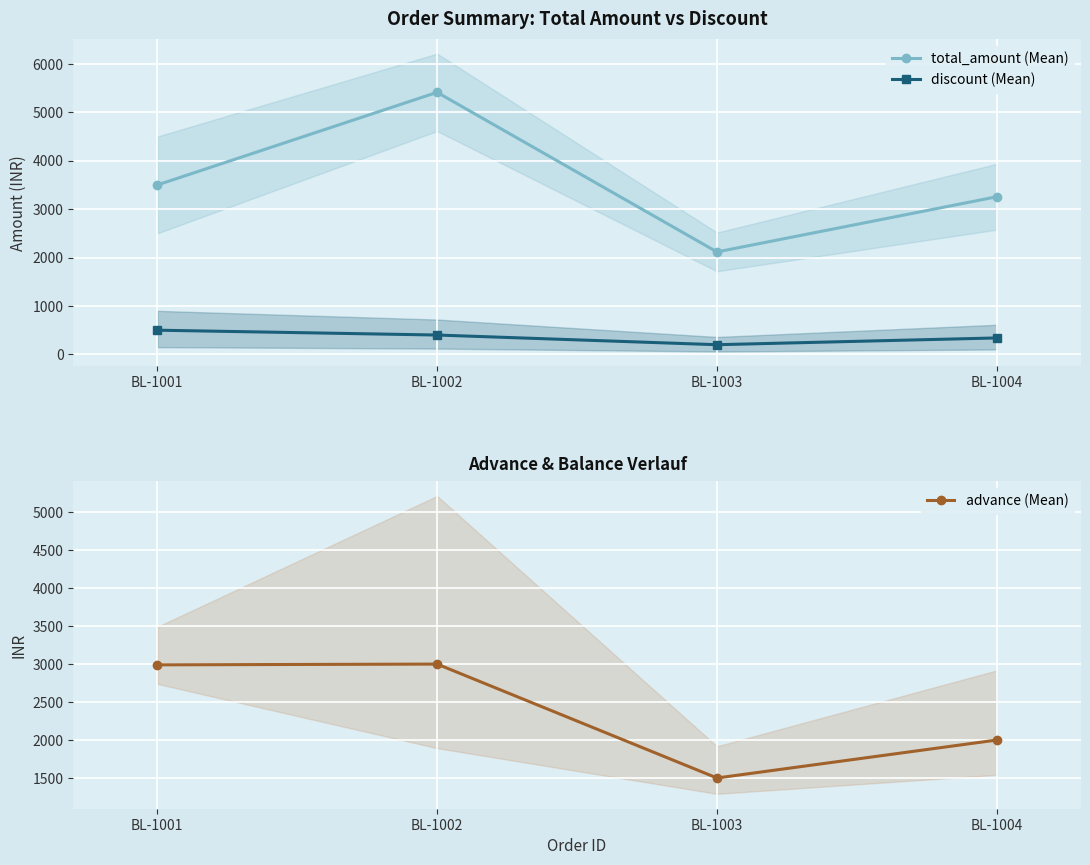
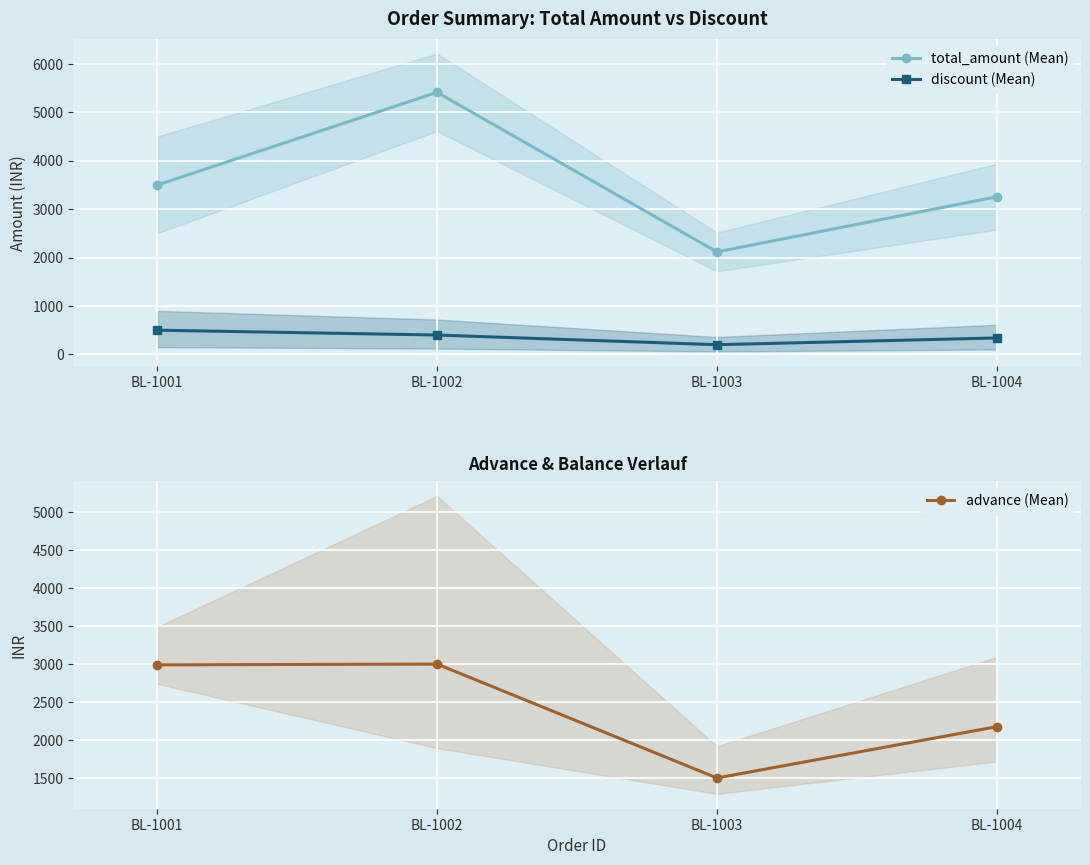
  {
    "Advance & Balance Verlauf": {
      "advance (Mean)": {
        "BL-1001": 3000,
        "BL-1002": 3000,
        "BL-1003": 1500,
-       "BL-1004": 2000
+       "BL-1004": 2200
      }
    }
  }
